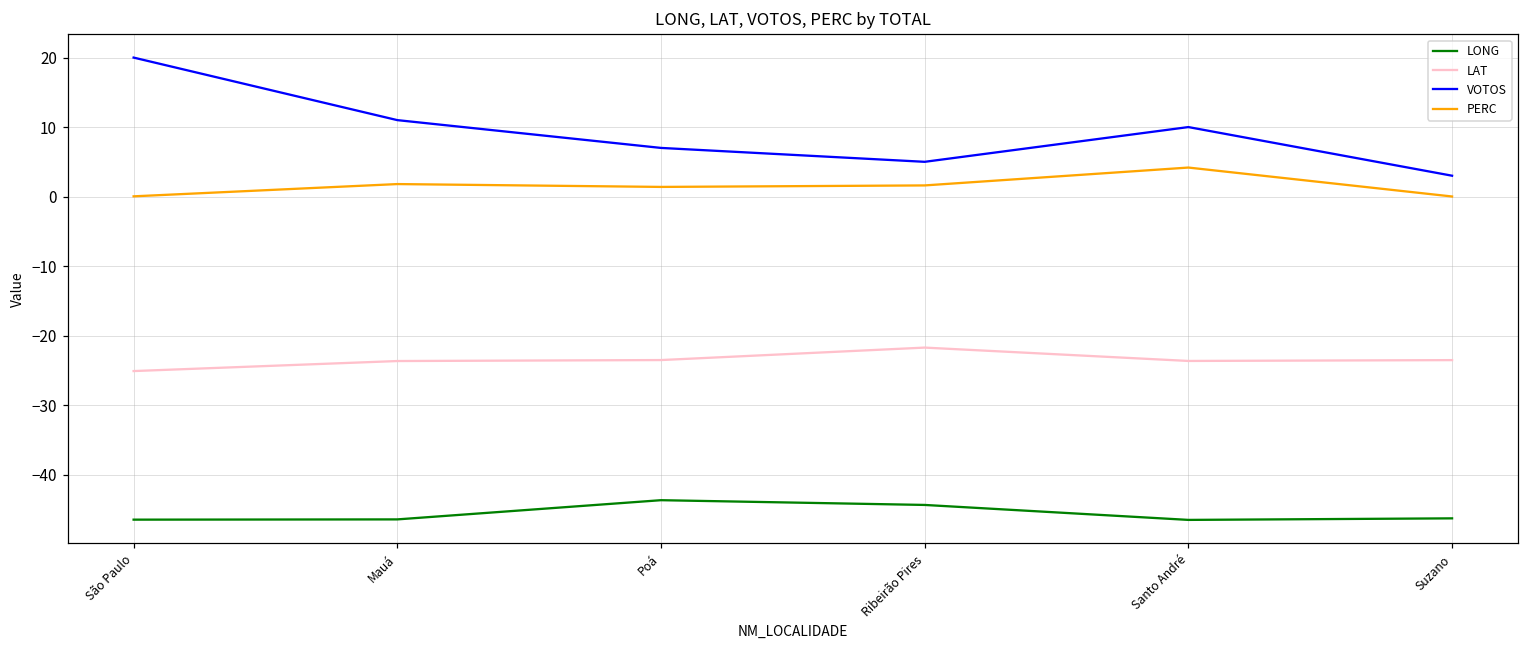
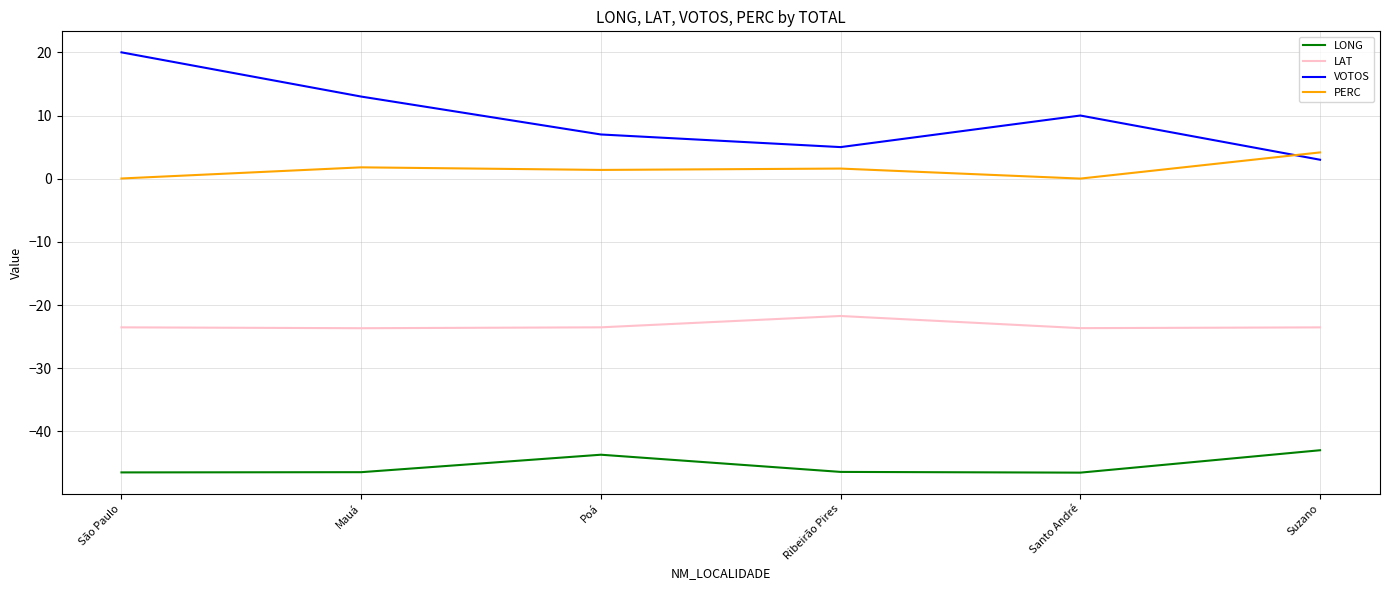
  {
    "LONG": {
      "São Paulo": -46,
      "Mauá": -46,
      "Poá": -44,
-     "Ribeirão Pires": -44,
+     "Ribeirão Pires": -46,
      "Santo André": -47,
-     "Suzano": -46
+     "Suzano": -43
    },
    "LAT": {
-     "São Paulo": -25,
+     "São Paulo": -24,
      "Mauá": -24,
      "Poá": -24,
      "Ribeirão Pires": -22,
      "Santo André": -24,
      "Suzano": -24
    },
    "VOTOS": {
      "São Paulo": 20,
-     "Mauá": 11,
+     "Mauá": 13,
      "Poá": 7,
      "Ribeirão Pires": 5,
      "Santo André": 10,
      "Suzano": 3
    },
    "PERC": {
      "São Paulo": 0,
      "Mauá": 2,
      "Poá": 1,
      "Ribeirão Pires": 2,
-     "Santo André": 4,
-     "Suzano": 0
+     "Santo André": 0,
+     "Suzano": 4
    }
  }
